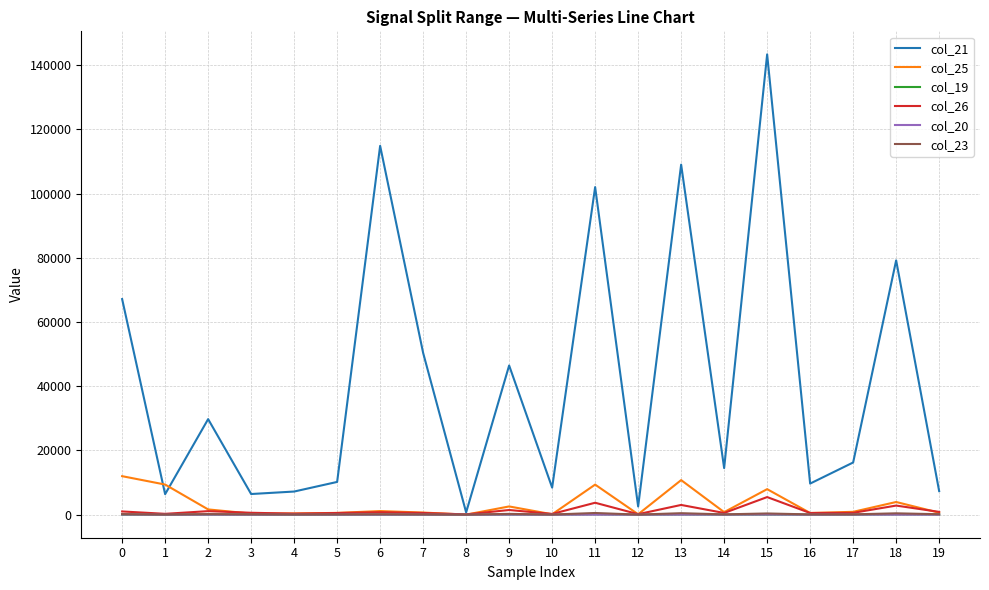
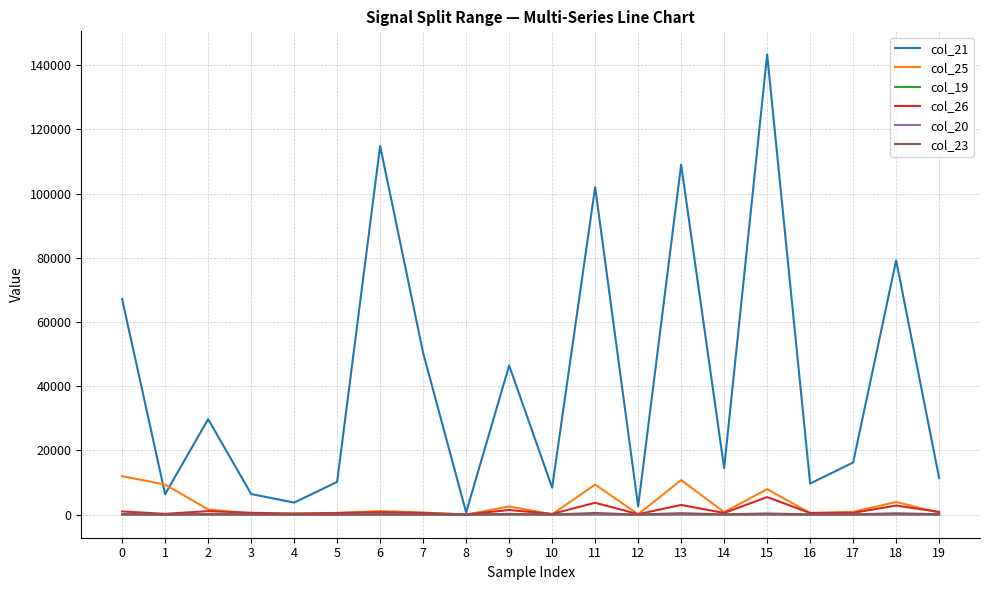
  {
    "col_21": {
      "0": 67000,
      "1": 6000,
      "2": 30000,
      "3": 6000,
-     "4": 7000,
+     "4": 4000,
      "5": 10000,
      "6": 115000,
      "7": 50000,
      "9": 46000,
      "10": 8000,
      "11": 102000,
      "12": 3000,
      "13": 109000,
      "14": 15000,
      "15": 143000,
      "16": 10000,
      "17": 16000,
      "18": 79000,
-     "19": 7000
+     "19": 11000
    },
    "col_25": {
      "0": 12000,
      "1": 9000,
      "9": 3000,
      "11": 9000,
      "13": 11000,
      "15": 8000,
      "18": 4000
    },
    "col_26": {
      "0": 1000,
      "9": 1000,
      "11": 4000,
      "13": 3000,
      "15": 5000,
      "18": 3000
    }
  }
